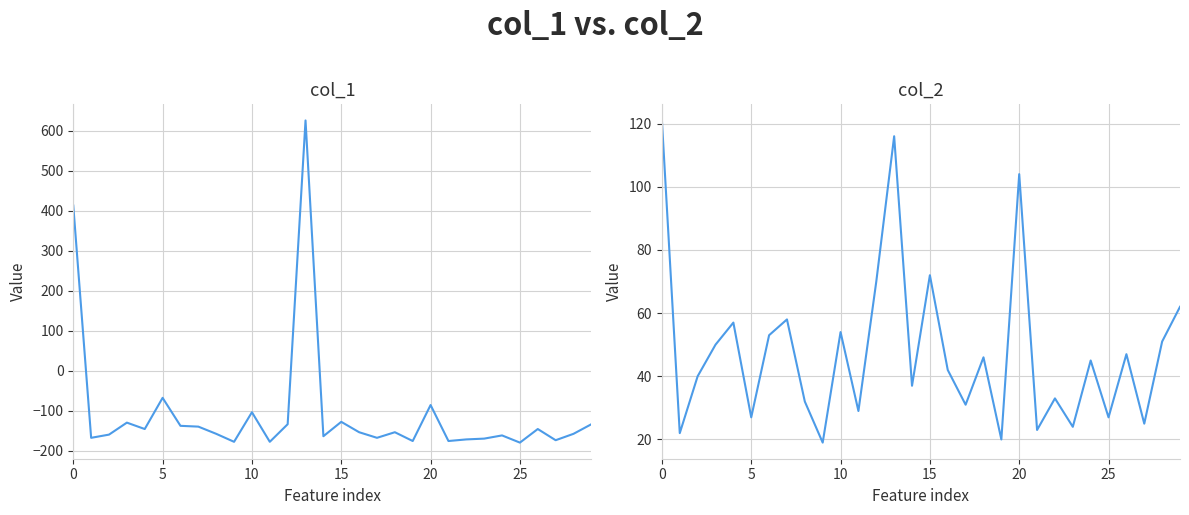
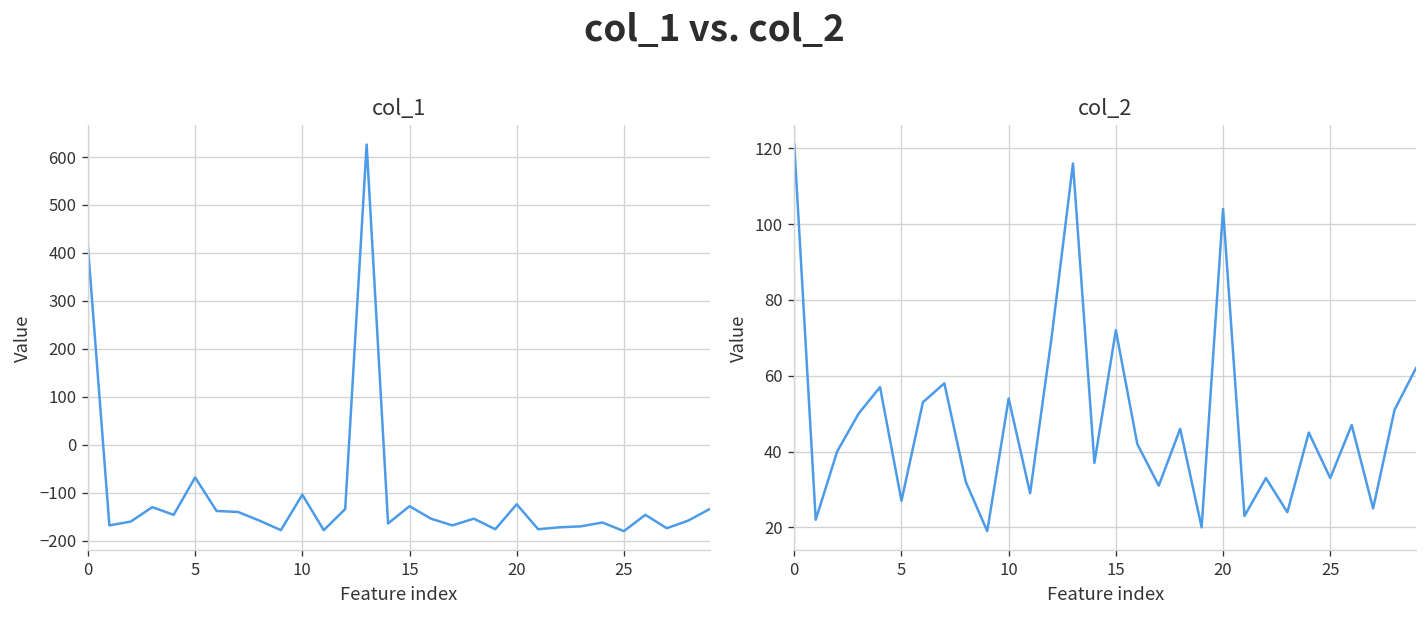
  {
    "col_1": {
      "0": 410,
      "5": -70,
      "10": -100,
      "15": -130,
-     "20": -90,
+     "20": -120,
      "25": -180
    },
    "col_2": {
      "0": 121,
      "5": 27,
      "10": 54,
      "15": 72,
      "20": 104,
-     "25": 27
+     "25": 33
    }
  }
